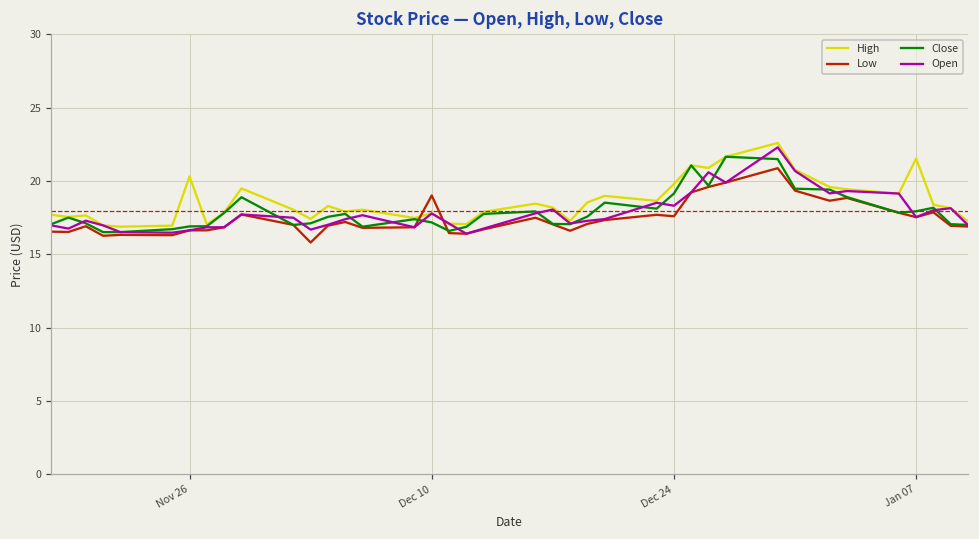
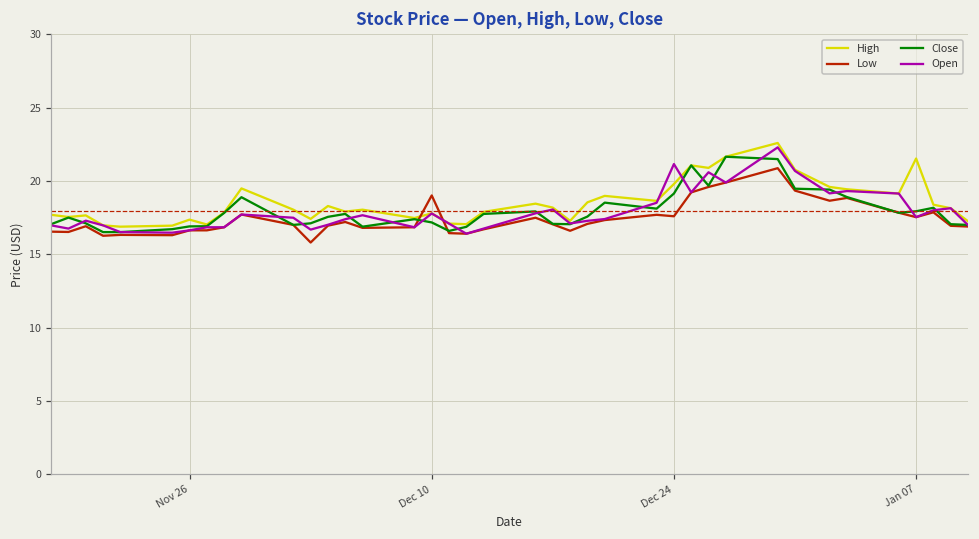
  {
    "High": {
-     "Nov 26": 20.3,
+     "Nov 26": 17.4,
      "Dec 24": 19.8,
      "Jan 07": 21.5
    },
    "Low": {
      "Dec 10": 19.0,
      "Dec 24": 17.6
    },
    "Close": {
      "Nov 26": 16.9,
      "Dec 10": 17.2,
      "Dec 24": 19.2,
      "Jan 07": 17.9
    },
    "Open": {
-     "Dec 24": 18.3
+     "Dec 24": 21.2
    }
  }
